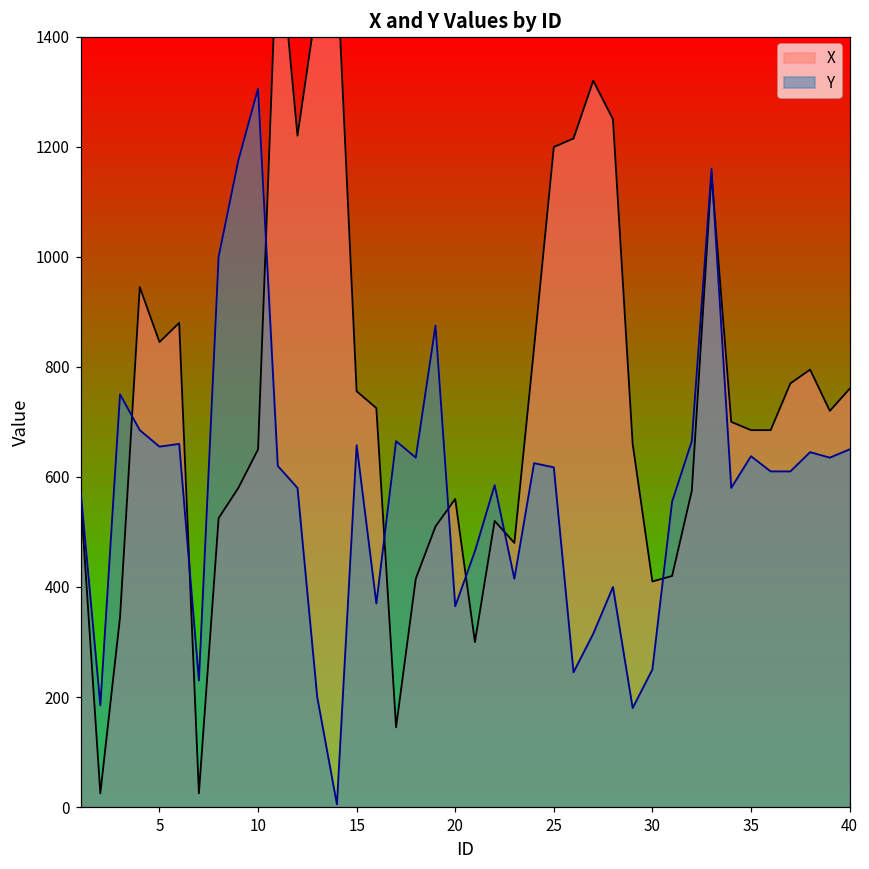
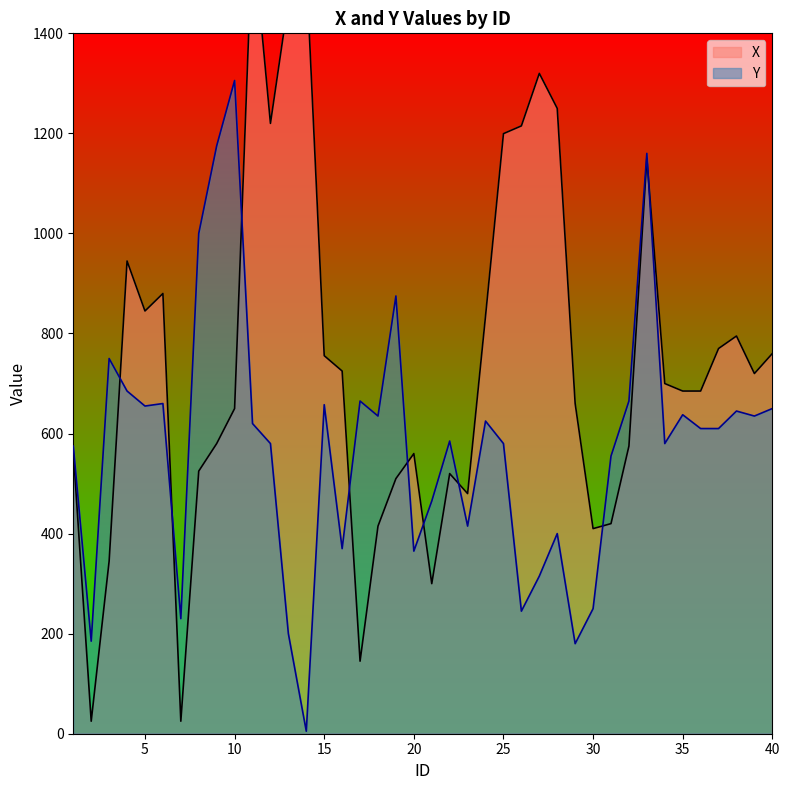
  {
    "X": {
      "5": 850,
      "10": 650,
      "15": 760,
      "20": 560,
      "25": 1200,
      "30": 410,
      "35": 690,
      "40": 760
    },
    "Y": {
      "5": 660,
      "10": 1310,
      "15": 660,
      "20": 370,
-     "25": 620,
+     "25": 580,
      "30": 250,
      "35": 640,
      "40": 650
    }
  }
